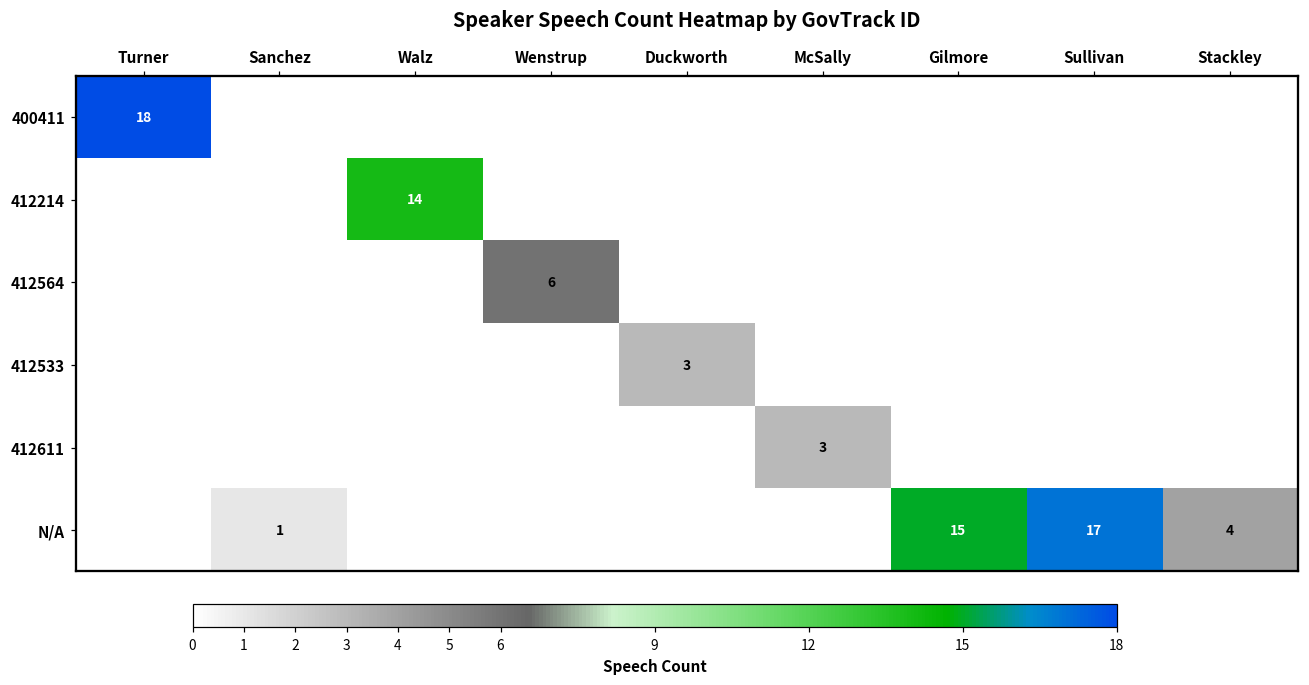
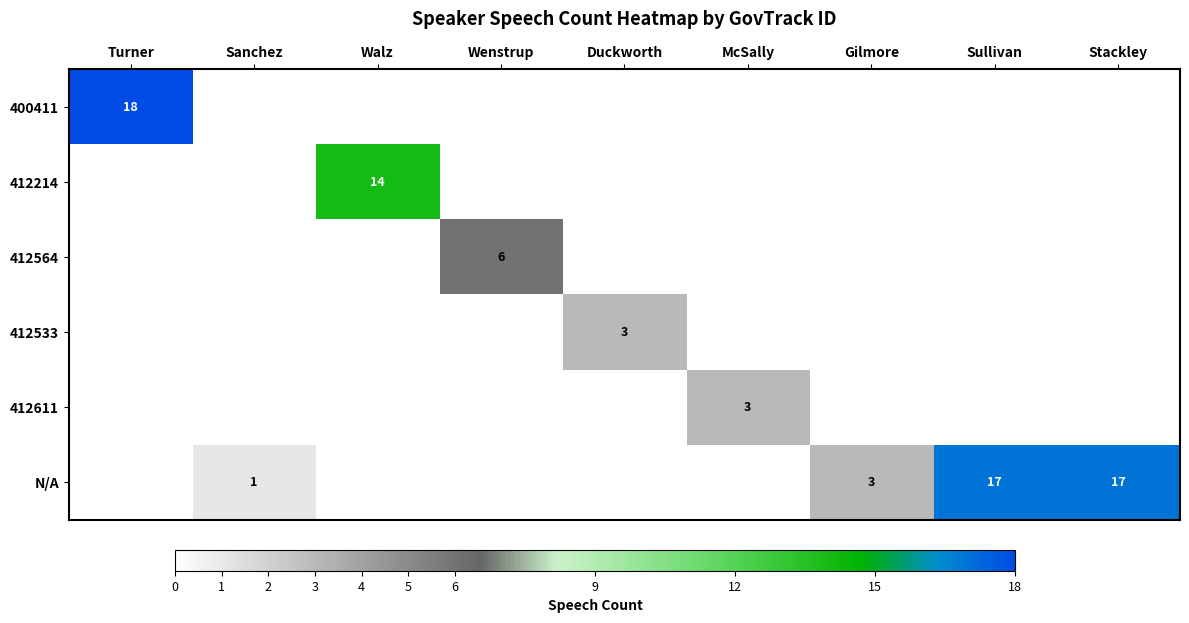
  {
    "400411": {
      "Turner": 18
    },
    "412214": {
      "Walz": 14
    },
    "412564": {
      "Wenstrup": 6
    },
    "412533": {
      "Duckworth": 3
    },
    "412611": {
      "McSally": 3
    },
    "N/A": {
      "Sanchez": 1,
-     "Gilmore": 15,
+     "Gilmore": 3,
      "Sullivan": 17,
-     "Stackley": 4
+     "Stackley": 17
    }
  }
